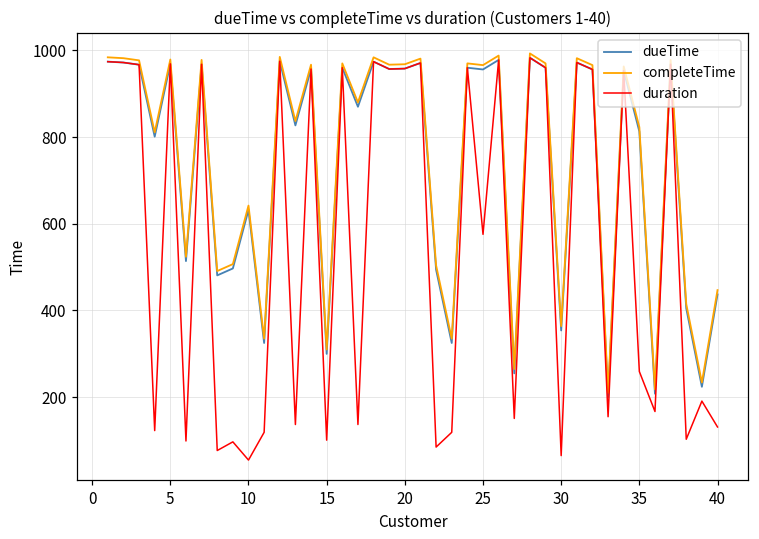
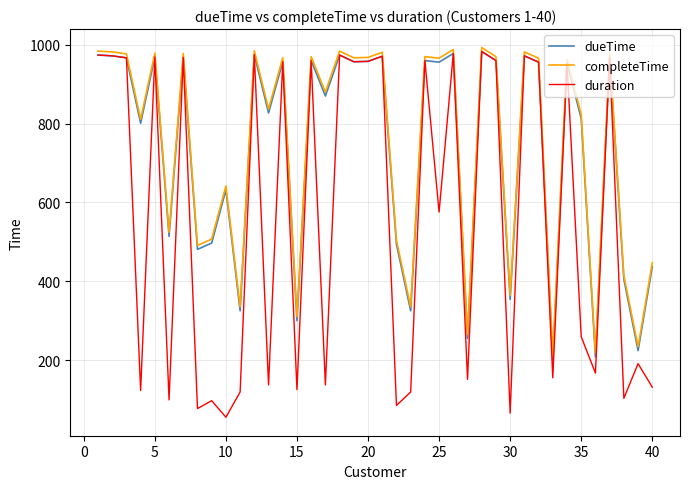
  {
    "dueTime": {
      "10": 630,
      "15": 300,
      "25": 960,
      "30": 350,
      "35": 810,
      "40": 440
    },
    "completeTime": {
      "5": 980,
      "10": 640,
      "15": 310,
      "20": 970,
      "25": 970,
      "30": 360,
      "35": 820,
      "40": 450
    },
    "duration": {
      "10": 60,
-     "15": 100,
+     "15": 130,
      "25": 580,
      "30": 70,
      "35": 260,
      "40": 130
    }
  }
